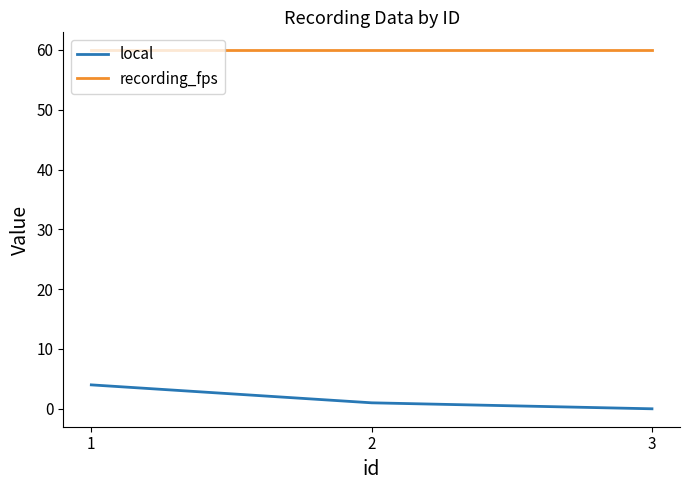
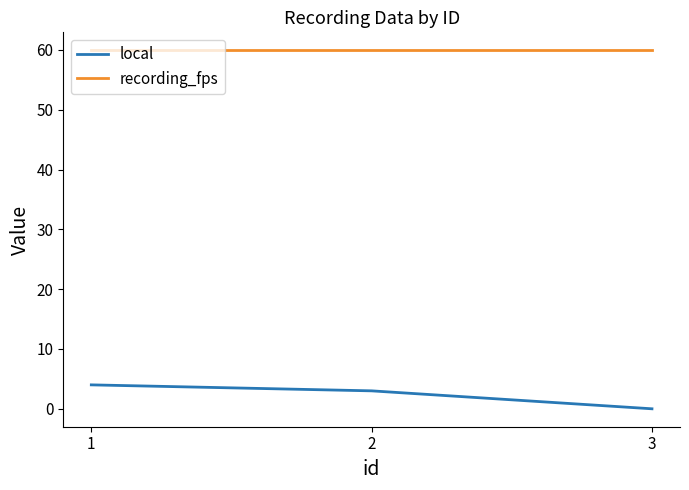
  {
    "local": {
      "1": 4,
-     "2": 1,
+     "2": 3,
      "3": 0
    },
    "recording_fps": {
      "2": 60,
      "3": 60
    }
  }
